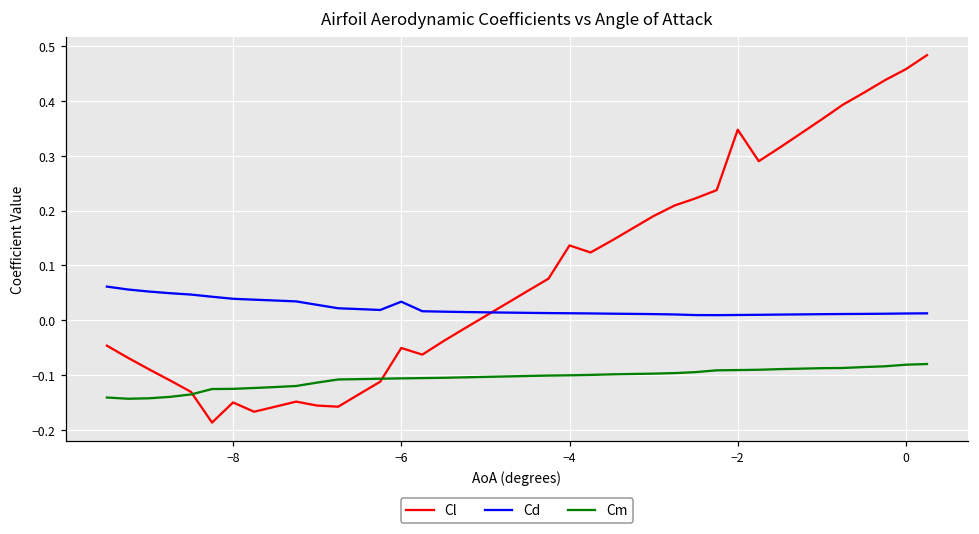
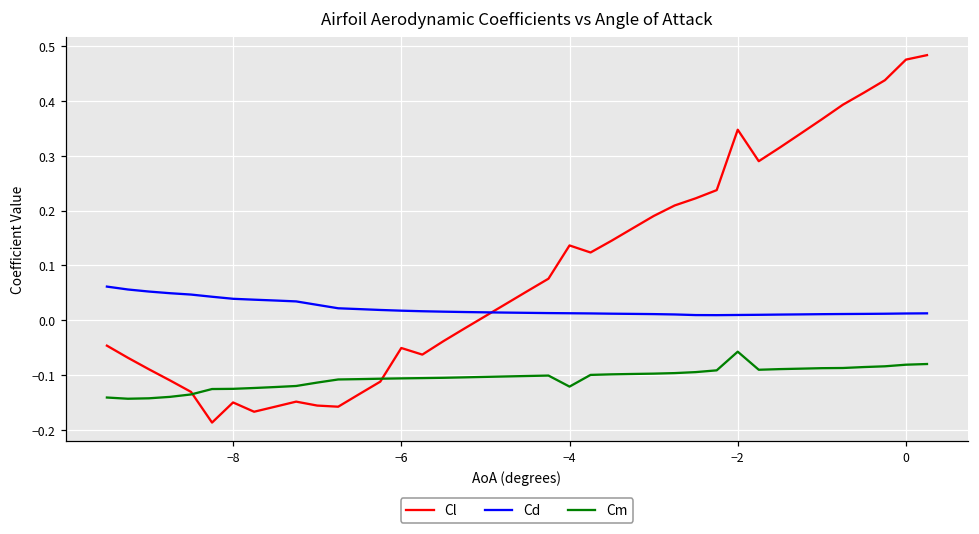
  {
    "Cl": {
      "−8": -0.15,
      "−6": -0.05,
      "−4": 0.14,
      "−2": 0.35,
-     "0": 0.46
+     "0": 0.48
    },
    "Cd": {
      "−8": 0.04,
-     "−6": 0.03,
+     "−6": 0.02,
      "−4": 0.01,
      "−2": 0.01,
      "0": 0.01
    },
    "Cm": {
      "−8": -0.13,
      "−6": -0.11,
-     "−4": -0.10,
-     "−2": -0.09,
+     "−4": -0.12,
+     "−2": -0.06,
      "0": -0.08
    }
  }
